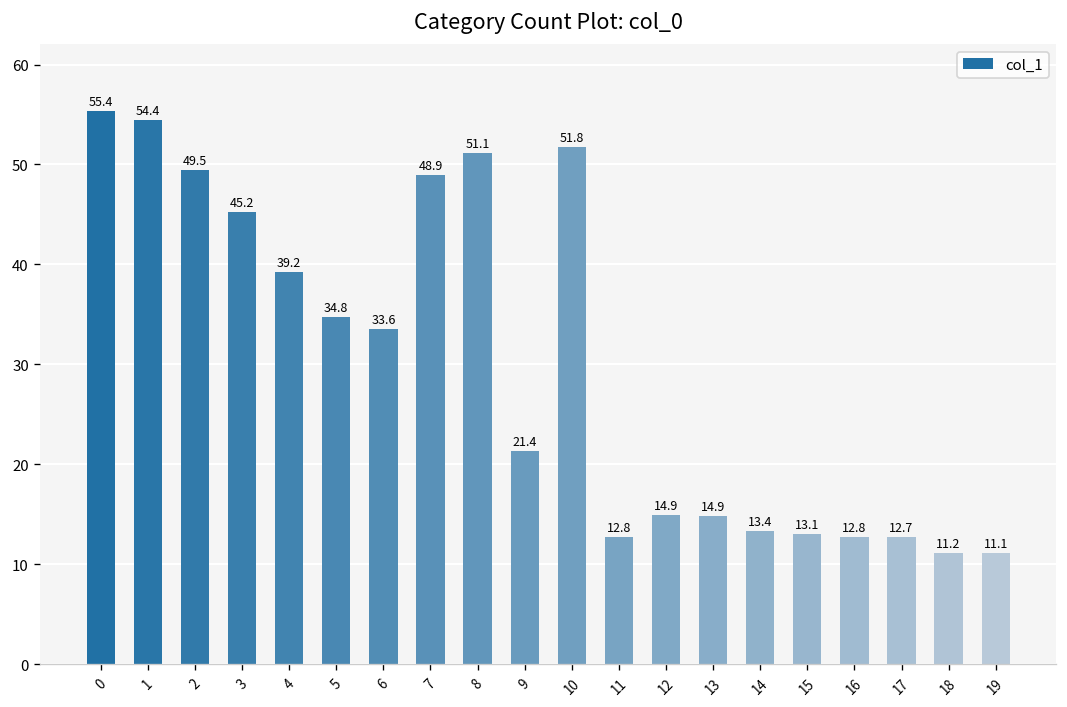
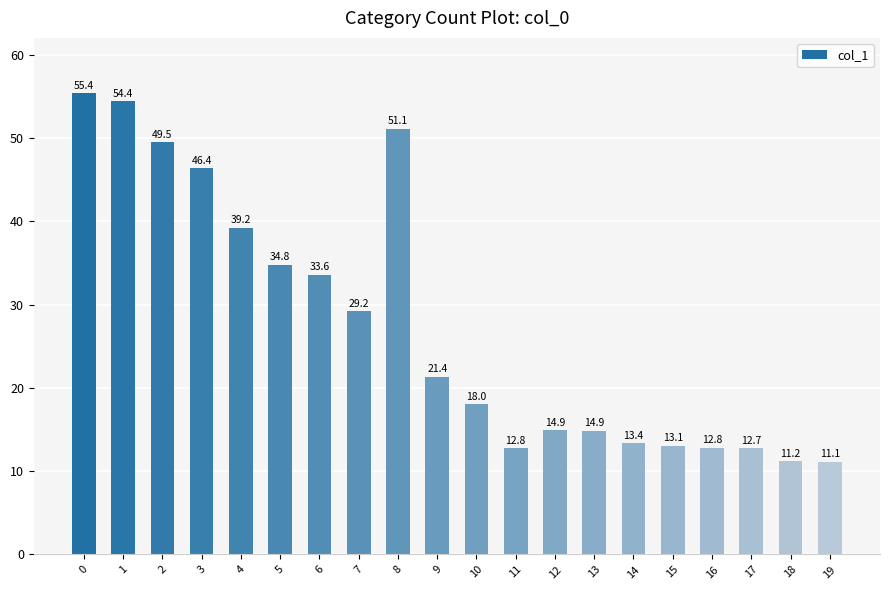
  {
    "0": 55.4,
    "1": 54.4,
    "2": 49.5,
-   "3": 45.2,
+   "3": 46.4,
    "4": 39.2,
    "5": 34.8,
    "6": 33.6,
-   "7": 48.9,
+   "7": 29.2,
    "8": 51.1,
    "9": 21.4,
-   "10": 51.8,
+   "10": 18.0,
    "11": 12.8,
    "12": 14.9,
    "13": 14.9,
    "14": 13.4,
    "15": 13.1,
    "16": 12.8,
    "17": 12.7,
    "18": 11.2,
    "19": 11.1
  }
